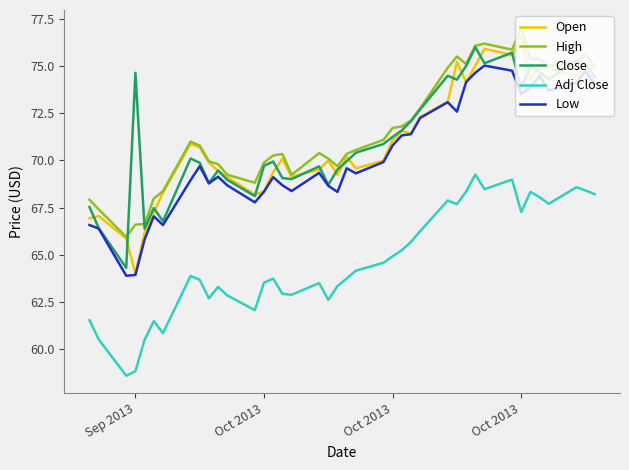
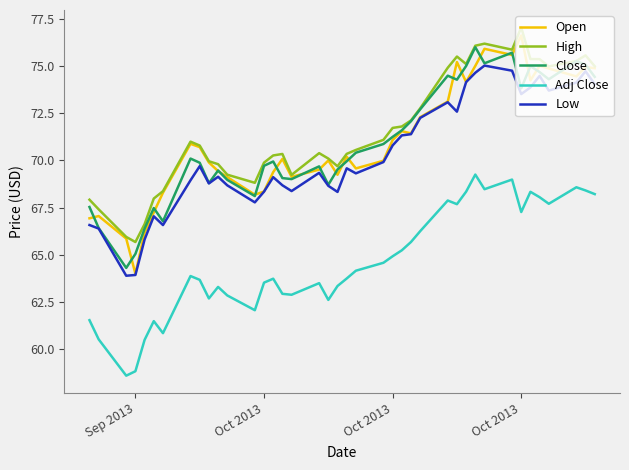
  {
    "High": {
-     "Sep 2013": 66.6
+     "Sep 2013": 65.7
    },
    "Close": {
-     "Sep 2013": 74.6
+     "Sep 2013": 65.0
    },
    "Adj Close": {
      "Sep 2013": 58.8
    }
  }
